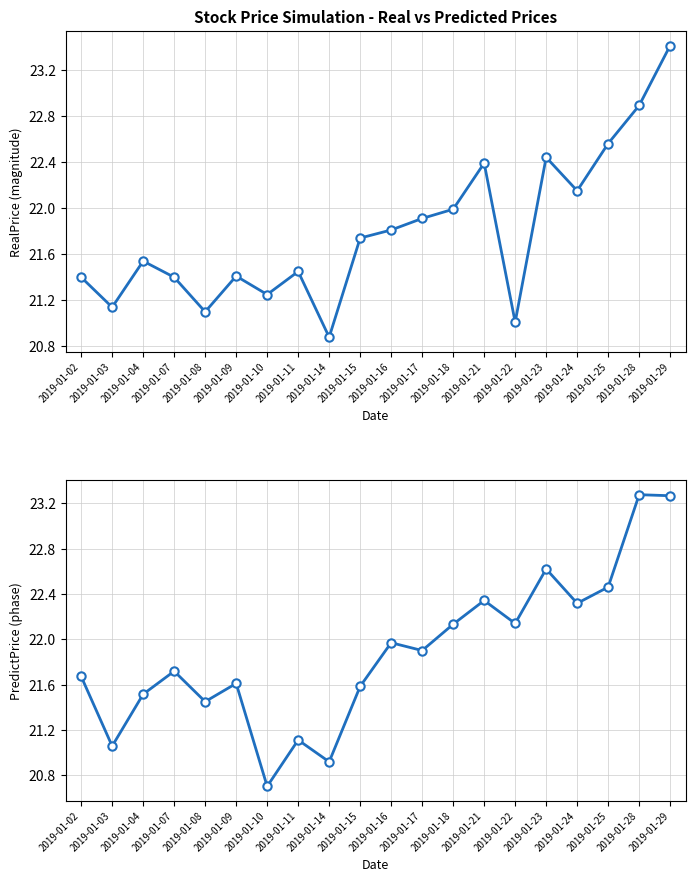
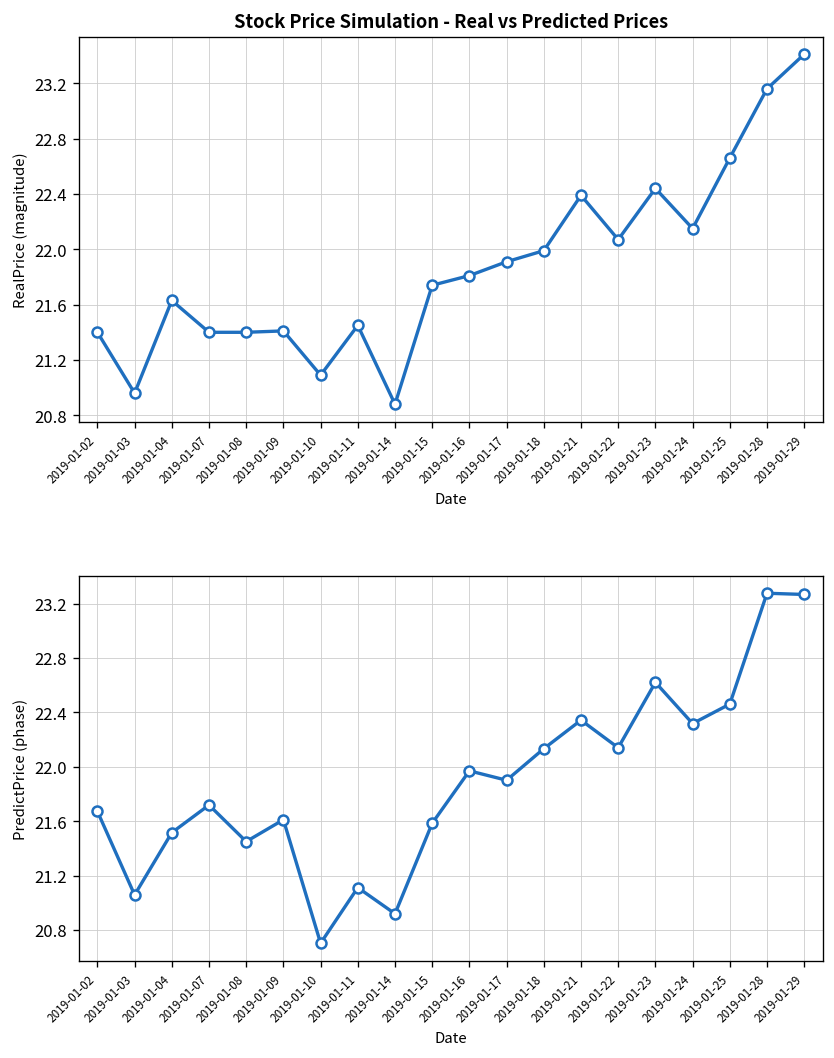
  {
    "Stock Price Simulation - Real vs Predicted Prices": {
      "2019-01-02": 21.40,
-     "2019-01-03": 21.14,
-     "2019-01-04": 21.54,
+     "2019-01-03": 20.96,
+     "2019-01-04": 21.63,
      "2019-01-07": 21.40,
-     "2019-01-08": 21.1,
+     "2019-01-08": 21.4,
      "2019-01-09": 21.41,
-     "2019-01-10": 21.25,
+     "2019-01-10": 21.09,
      "2019-01-11": 21.45,
      "2019-01-14": 20.88,
      "2019-01-15": 21.74,
      "2019-01-16": 21.81,
      "2019-01-17": 21.91,
      "2019-01-18": 21.99,
      "2019-01-21": 22.39,
-     "2019-01-22": 21.01,
+     "2019-01-22": 22.07,
      "2019-01-23": 22.44,
      "2019-01-24": 22.15,
-     "2019-01-25": 22.56,
-     "2019-01-28": 22.89,
+     "2019-01-25": 22.66,
+     "2019-01-28": 23.16,
      "2019-01-29": 23.41
    }
  }
